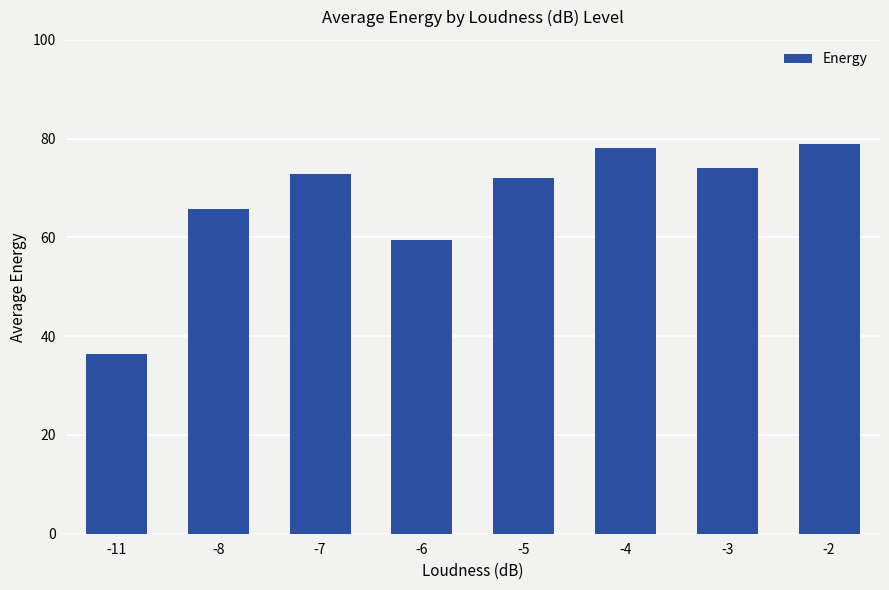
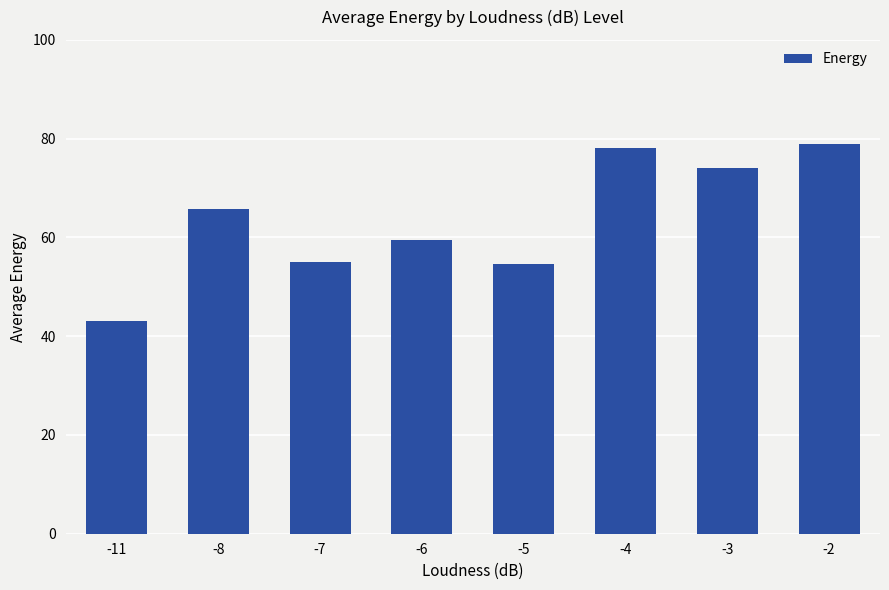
  {
-   "-11": 36,
+   "-11": 43,
    "-8": 66,
-   "-7": 73,
+   "-7": 55,
    "-6": 60,
-   "-5": 72,
+   "-5": 55,
    "-4": 78,
    "-3": 74,
    "-2": 79
  }
